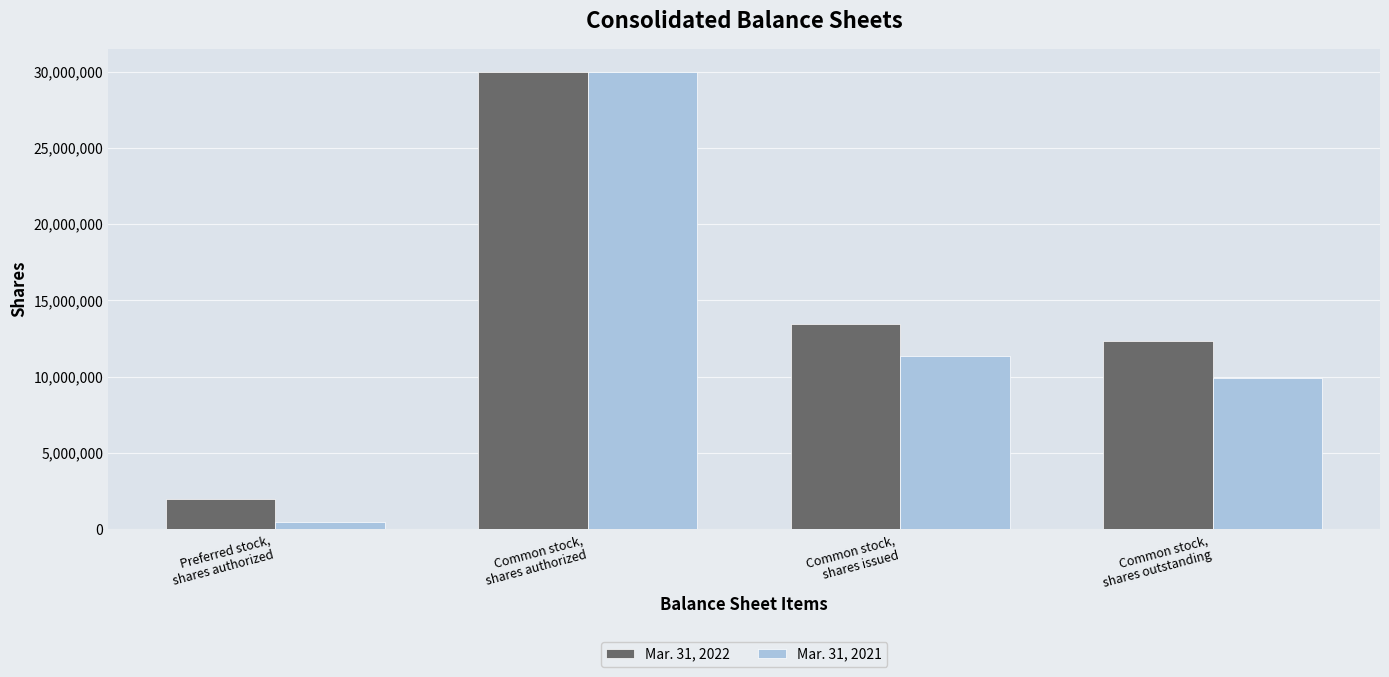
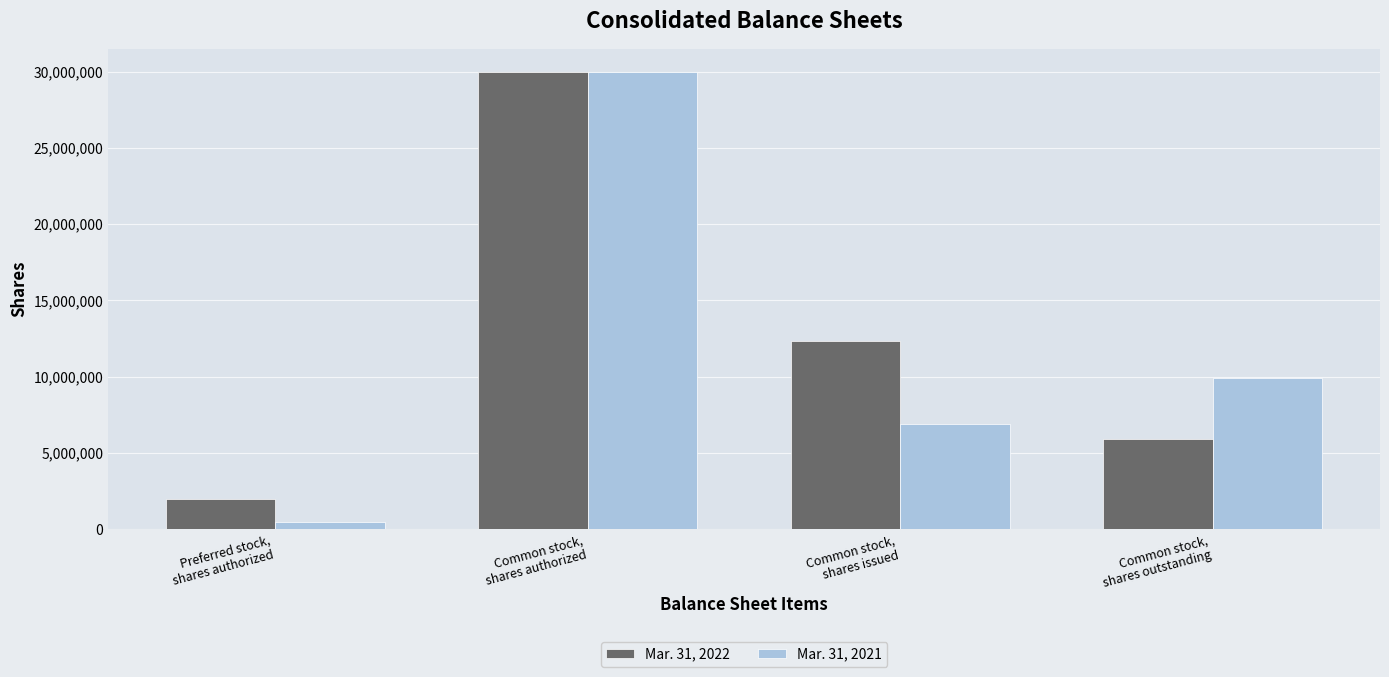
  {
    "Mar. 31, 2022": {
      "Preferred stock, shares authorized": "2,000,000",
      "Common stock, shares authorized": "30,000,000",
-     "Common stock, shares issued": "13,500,000",
-     "Common stock, shares outstanding": "12,300,000"
+     "Common stock, shares issued": "12,300,000",
+     "Common stock, shares outstanding": "5,900,000"
    },
    "Mar. 31, 2021": {
      "Preferred stock, shares authorized": "500,000",
      "Common stock, shares authorized": "30,000,000",
-     "Common stock, shares issued": "11,300,000",
+     "Common stock, shares issued": "6,900,000",
      "Common stock, shares outstanding": "9,900,000"
    }
  }
